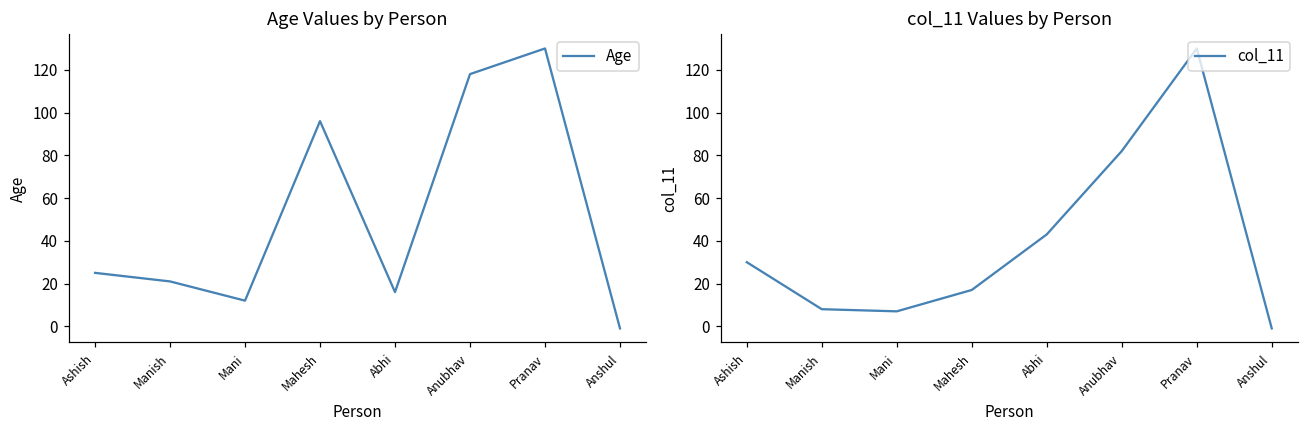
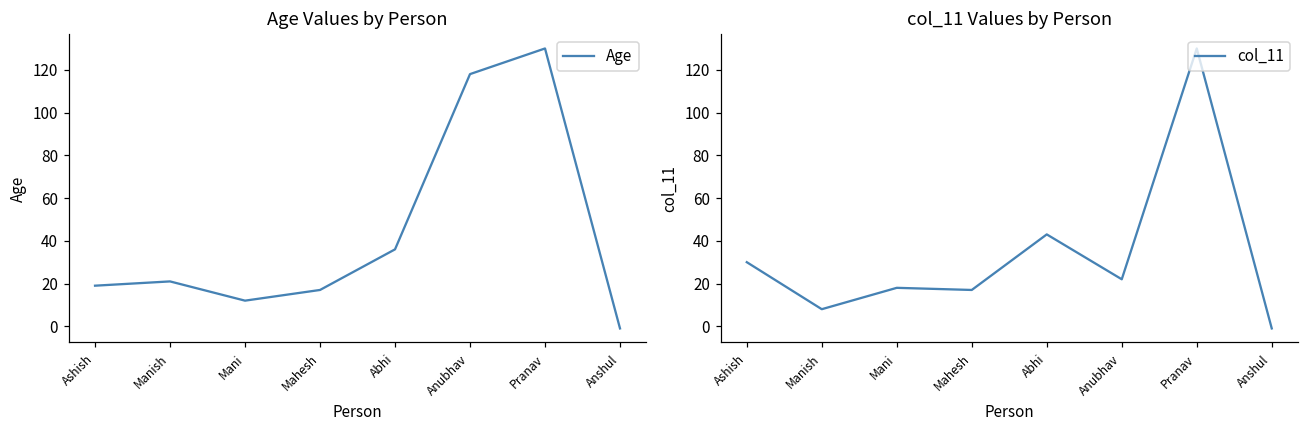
  {
    "Age Values by Person": {
-     "Ashish": 25,
+     "Ashish": 19,
      "Manish": 21,
      "Mani": 12,
-     "Mahesh": 96,
-     "Abhi": 16,
+     "Mahesh": 17,
+     "Abhi": 36,
      "Anubhav": 118,
      "Pranav": 130,
      "Anshul": -1
    },
    "col_11 Values by Person": {
      "Ashish": 30,
      "Manish": 8,
-     "Mani": 7,
+     "Mani": 18,
      "Mahesh": 17,
      "Abhi": 43,
-     "Anubhav": 82,
+     "Anubhav": 22,
      "Anshul": -1
    }
  }
